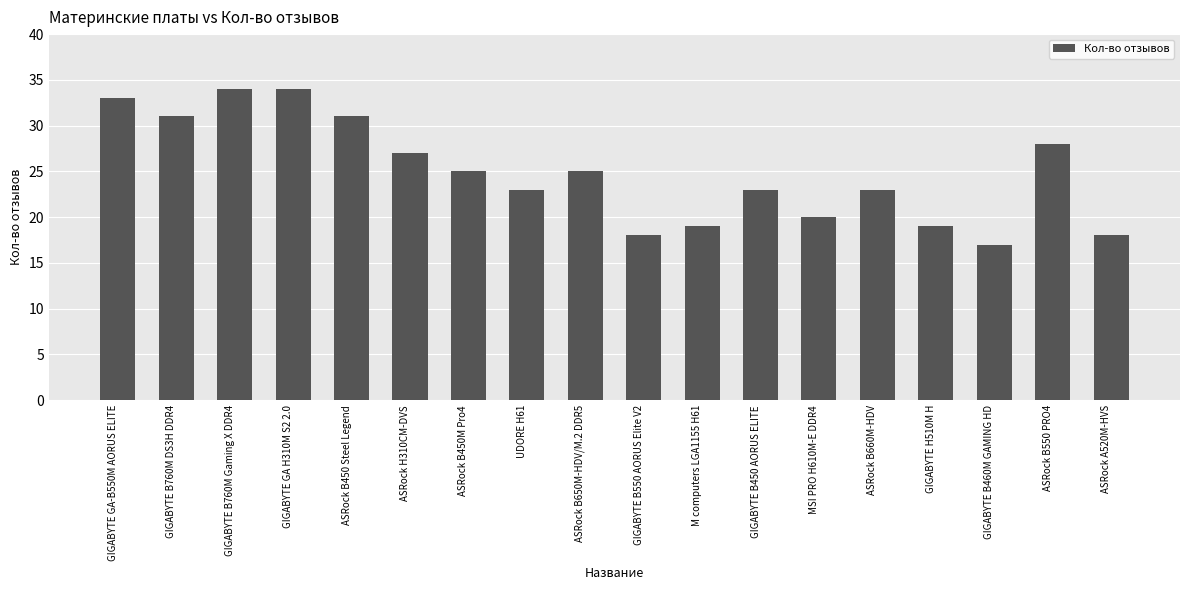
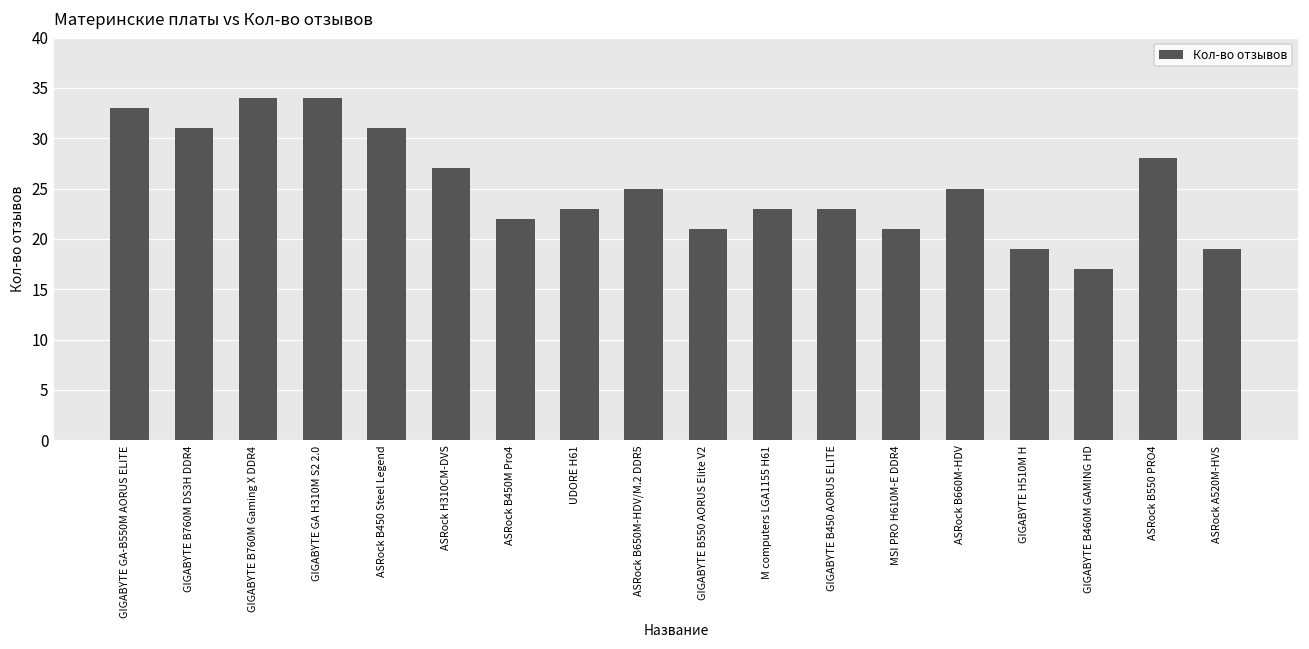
  {
    "GIGABYTE GA-B550M AORUS ELITE": 33,
    "GIGABYTE B760M DS3H DDR4": 31,
    "GIGABYTE B760M Gaming X DDR4": 34,
    "GIGABYTE GA H310M S2 2.0": 34,
    "ASRock B450 Steel Legend": 31,
    "ASRock H310CM-DVS": 27,
-   "ASRock B450M Pro4": 25,
+   "ASRock B450M Pro4": 22,
    "UDORE H61": 23,
    "ASRock B650M-HDV/M.2 DDR5": 25,
-   "GIGABYTE B550 AORUS Elite V2": 18,
-   "M computers LGA1155 H61": 19,
+   "GIGABYTE B550 AORUS Elite V2": 21,
+   "M computers LGA1155 H61": 23,
    "GIGABYTE B450 AORUS ELITE": 23,
-   "MSI PRO H610M-E DDR4": 20,
-   "ASRock B660M-HDV": 23,
+   "MSI PRO H610M-E DDR4": 21,
+   "ASRock B660M-HDV": 25,
    "GIGABYTE H510M H": 19,
    "GIGABYTE B460M GAMING HD": 17,
    "ASRock B550 PRO4": 28,
-   "ASRock A520M-HVS": 18
+   "ASRock A520M-HVS": 19
  }
